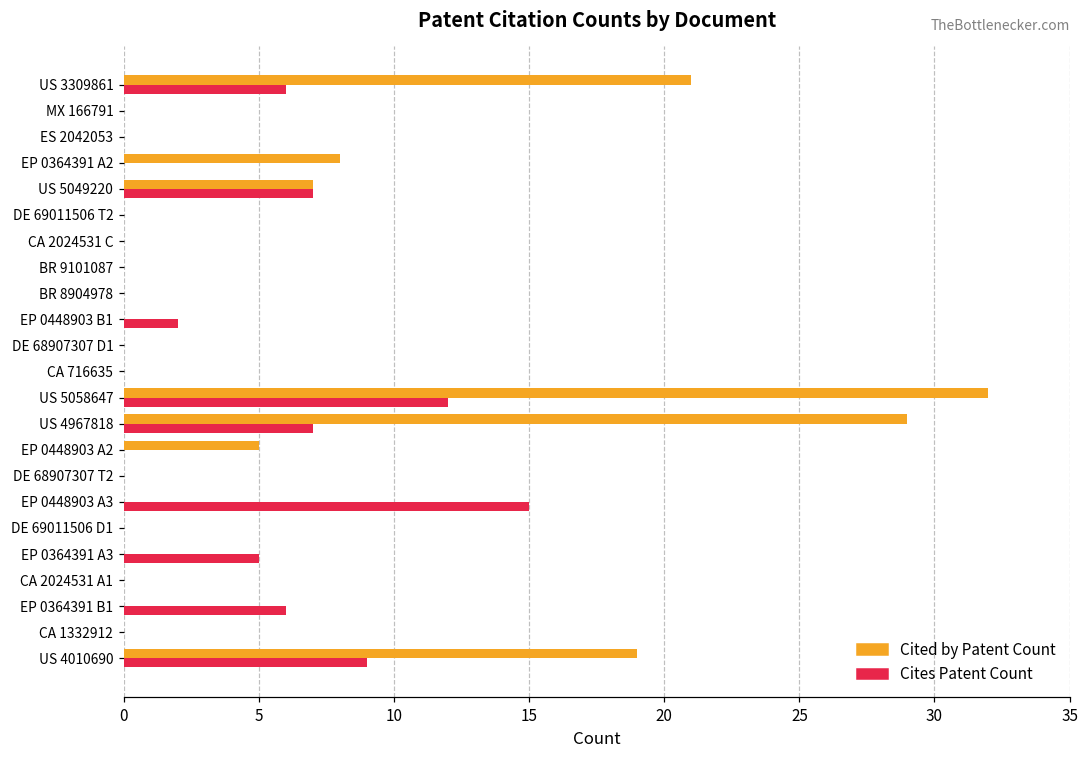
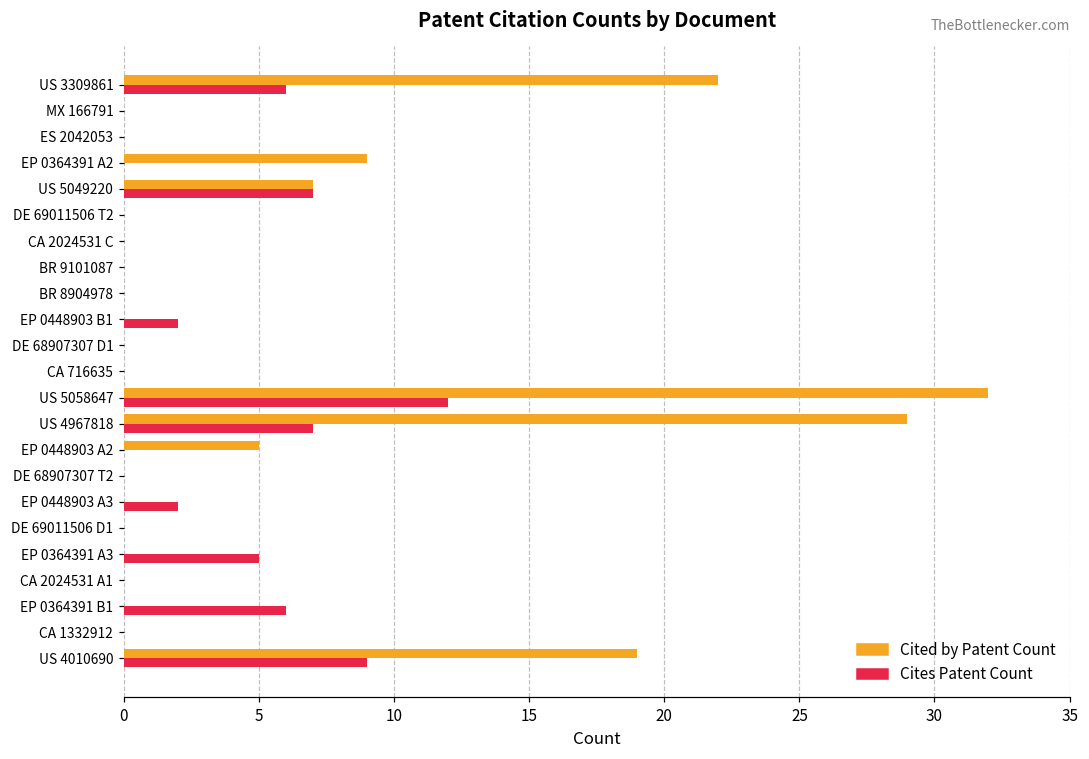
  {
    "Cited by Patent Count": {
-     "US 3309861": 21,
+     "US 3309861": 22,
      "MX 166791": 0,
      "ES 2042053": 0,
-     "EP 0364391 A2": 8,
+     "EP 0364391 A2": 9,
      "US 5049220": 7,
      "DE 69011506 T2": 0,
      "CA 2024531 C": 0,
      "BR 9101087": 0,
      "BR 8904978": 0,
      "EP 0448903 B1": 0,
      "DE 68907307 D1": 0,
      "CA 716635": 0,
      "US 5058647": 32,
      "US 4967818": 29,
      "EP 0448903 A2": 5,
      "DE 68907307 T2": 0,
      "EP 0448903 A3": 0,
      "DE 69011506 D1": 0,
      "EP 0364391 A3": 0,
      "CA 2024531 A1": 0,
      "EP 0364391 B1": 0,
      "CA 1332912": 0,
      "US 4010690": 19
    },
    "Cites Patent Count": {
      "US 3309861": 6,
      "MX 166791": 0,
      "ES 2042053": 0,
      "EP 0364391 A2": 0,
      "US 5049220": 7,
      "DE 69011506 T2": 0,
      "CA 2024531 C": 0,
      "BR 9101087": 0,
      "BR 8904978": 0,
      "EP 0448903 B1": 2,
      "DE 68907307 D1": 0,
      "CA 716635": 0,
      "US 5058647": 12,
      "US 4967818": 7,
      "EP 0448903 A2": 0,
      "DE 68907307 T2": 0,
-     "EP 0448903 A3": 15,
+     "EP 0448903 A3": 2,
      "DE 69011506 D1": 0,
      "EP 0364391 A3": 5,
      "CA 2024531 A1": 0,
      "EP 0364391 B1": 6,
      "CA 1332912": 0,
      "US 4010690": 9
    }
  }
